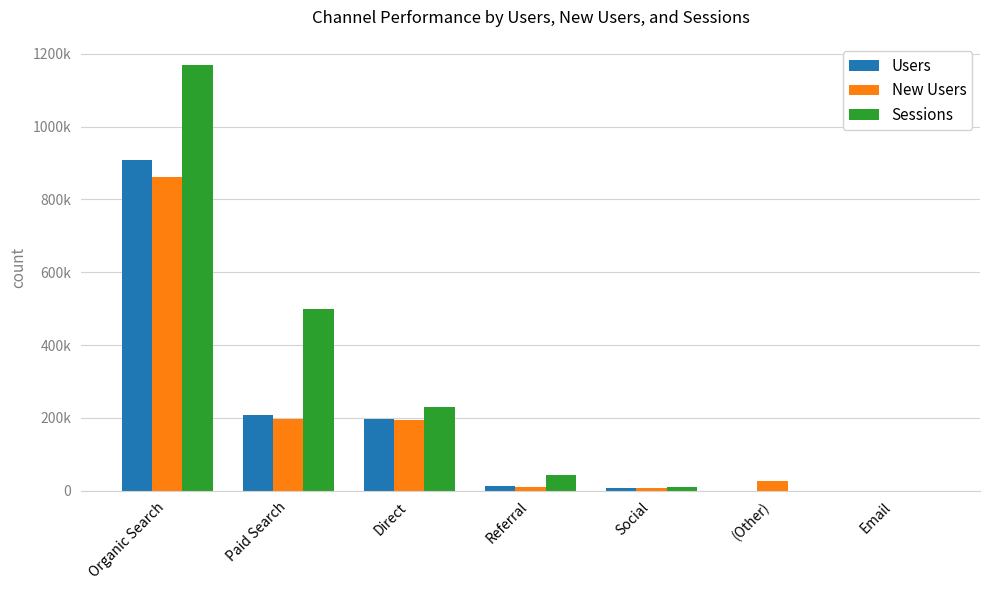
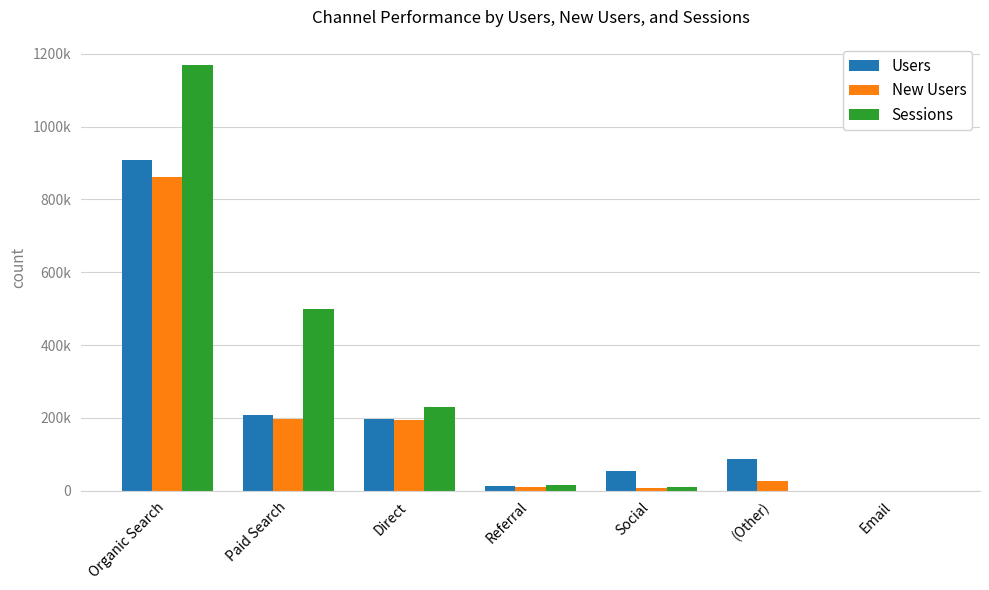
  {
    "Users": {
      "Organic Search": 910000,
      "Paid Search": 210000,
      "Direct": 200000,
      "Referral": 10000,
-     "Social": 10000,
-     "(Other)": 0
+     "Social": 50000,
+     "(Other)": 90000
    },
    "New Users": {
      "Organic Search": 860000,
      "Paid Search": 200000,
      "Direct": 190000,
      "Referral": 10000,
      "Social": 10000,
      "(Other)": 30000
    },
    "Sessions": {
      "Organic Search": 1170000,
      "Paid Search": 500000,
      "Direct": 230000,
-     "Referral": 40000,
+     "Referral": 20000,
      "Social": 10000
    }
  }
